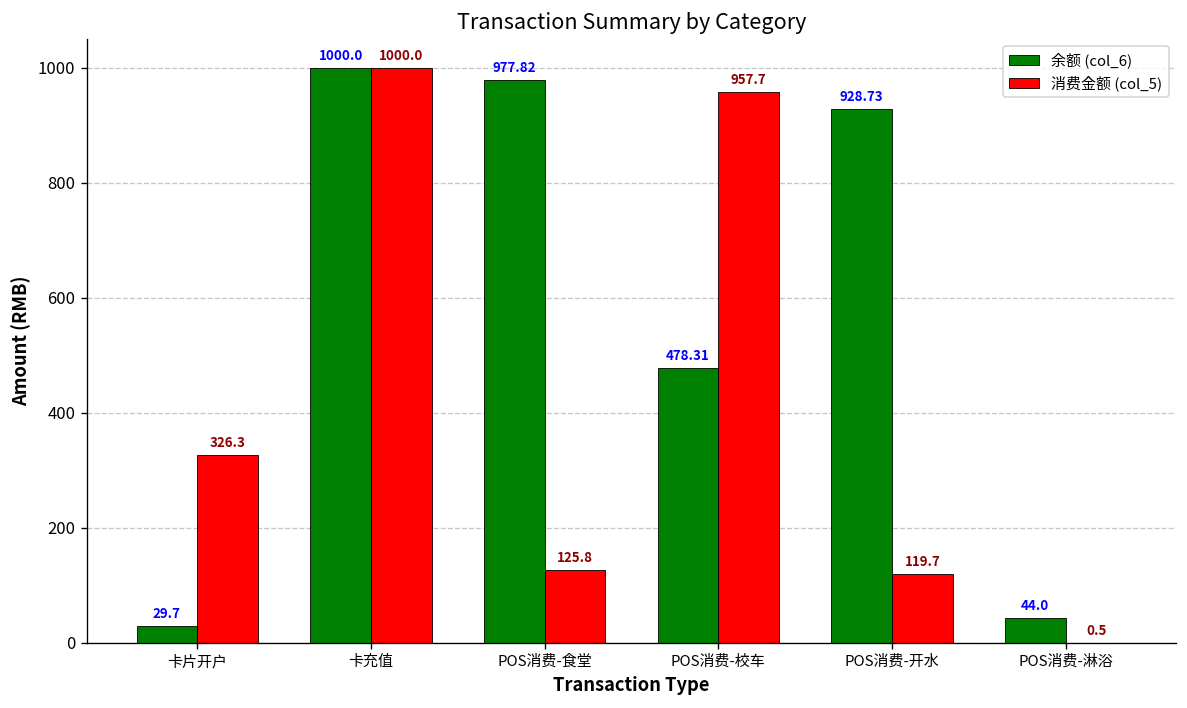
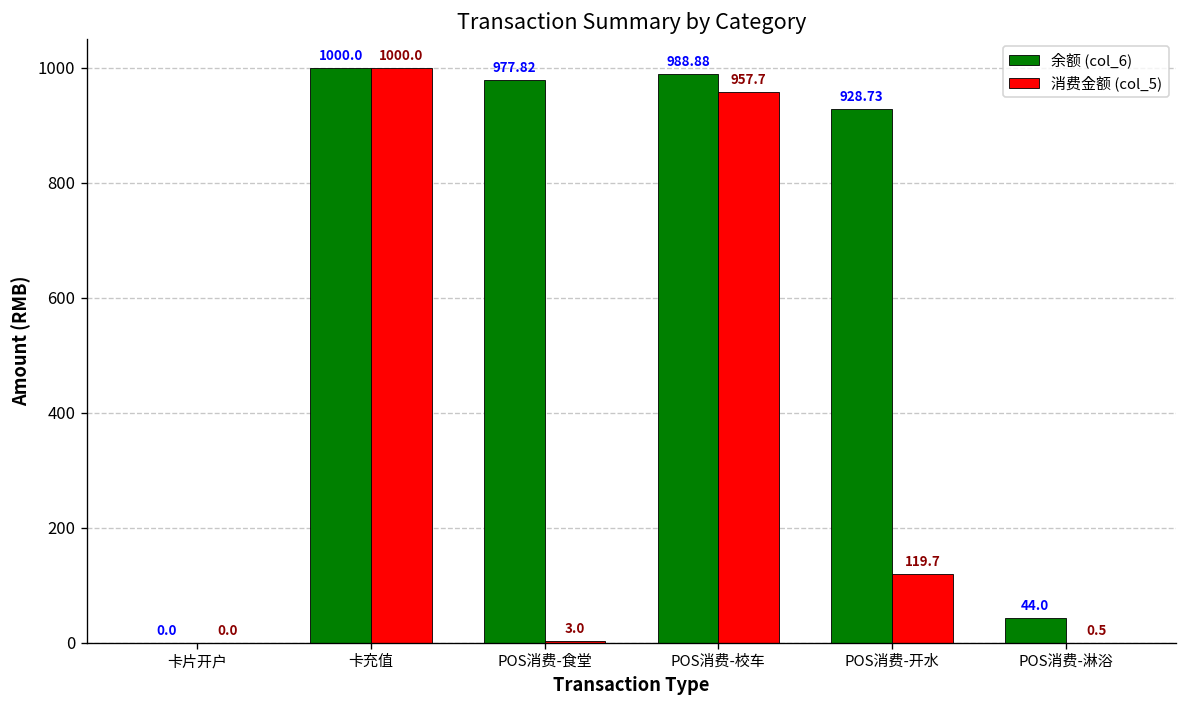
  {
    "余额 (col_6)": {
-     "卡片开户": 29.7,
+     "卡片开户": 0.0,
      "卡充值": 1000.0,
      "POS消费-食堂": 977.82,
-     "POS消费-校车": 478.31,
+     "POS消费-校车": 988.88,
      "POS消费-开水": 928.73,
      "POS消费-淋浴": 44.0
    },
    "消费金额 (col_5)": {
-     "卡片开户": 326.3,
+     "卡片开户": 0.0,
      "卡充值": 1000.0,
-     "POS消费-食堂": 125.8,
+     "POS消费-食堂": 3.0,
      "POS消费-校车": 957.7,
      "POS消费-开水": 119.7,
      "POS消费-淋浴": 0.5
    }
  }
